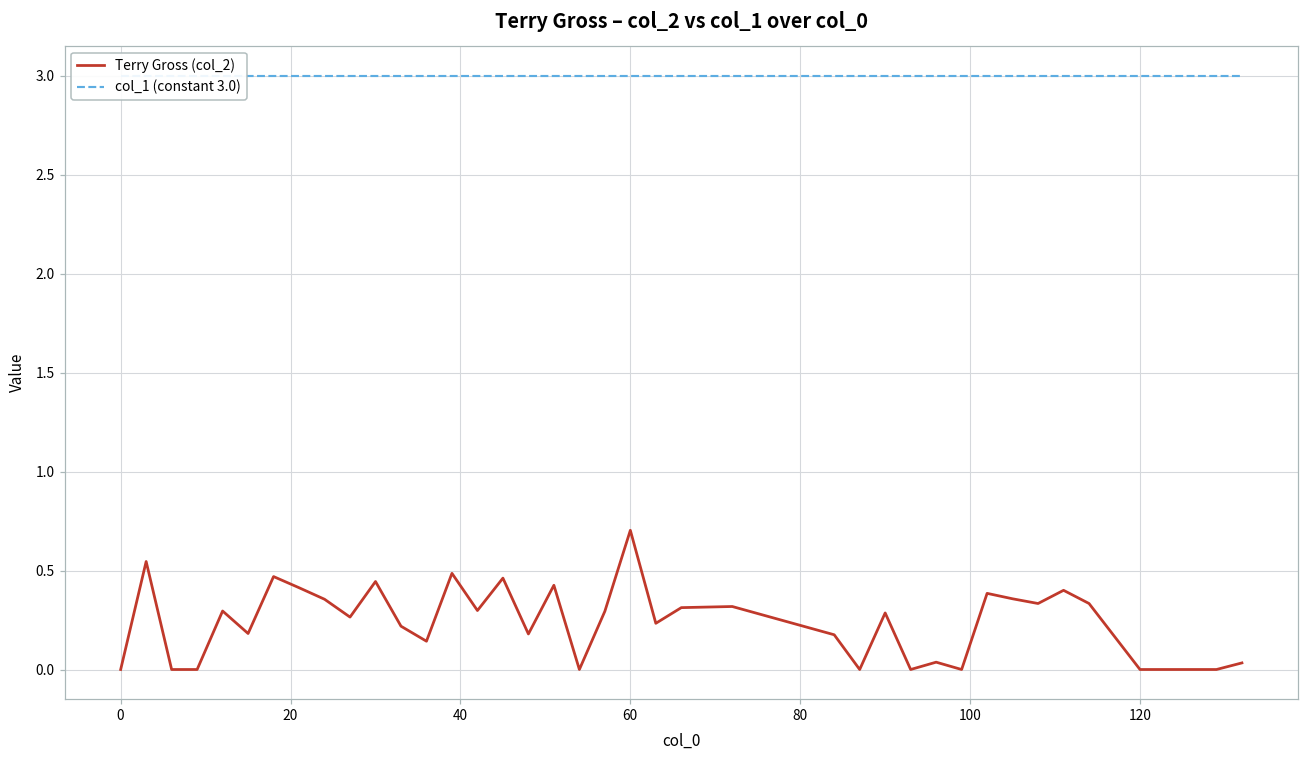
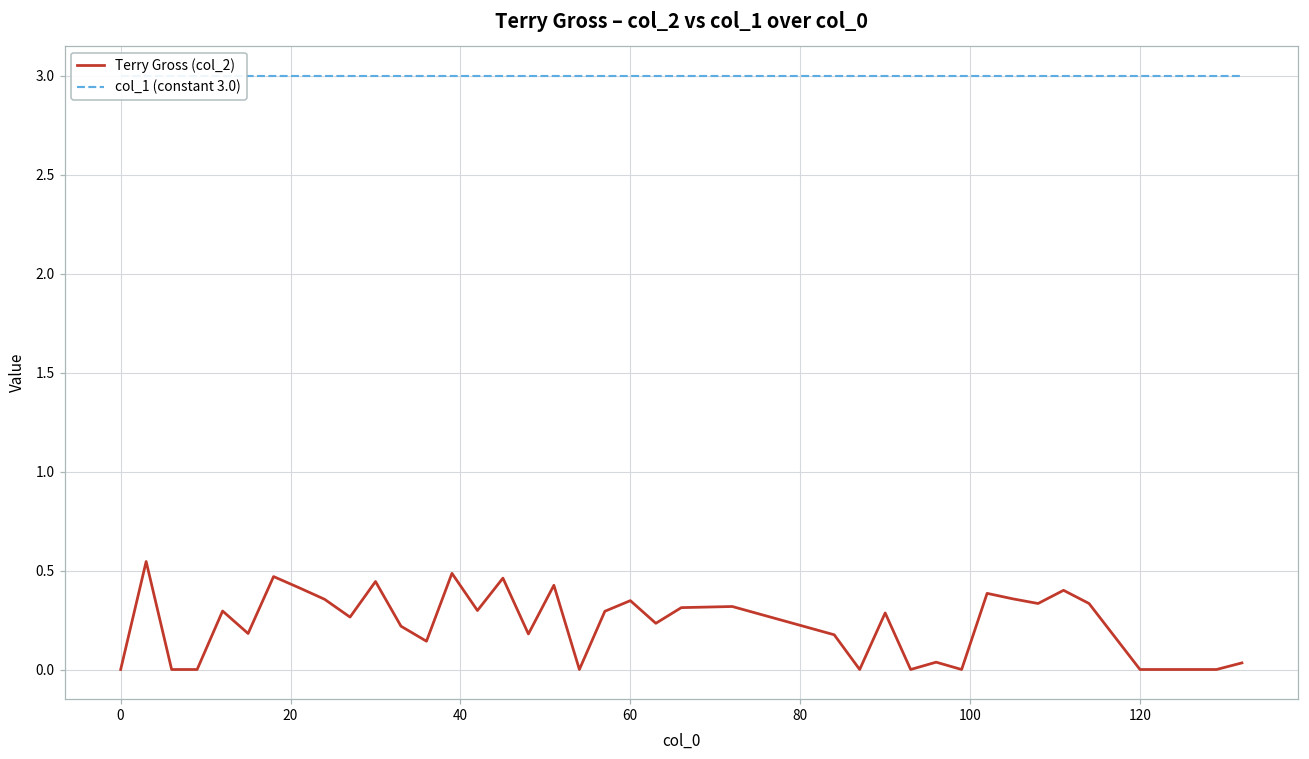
  {
    "Terry Gross (col_2)": {
      "0": 0.00,
-     "60": 0.70,
+     "60": 0.35,
      "120": 0.00
    },
    "col_1 (constant 3.0)": {
      "60": 3.00,
      "120": 3.00
    }
  }
